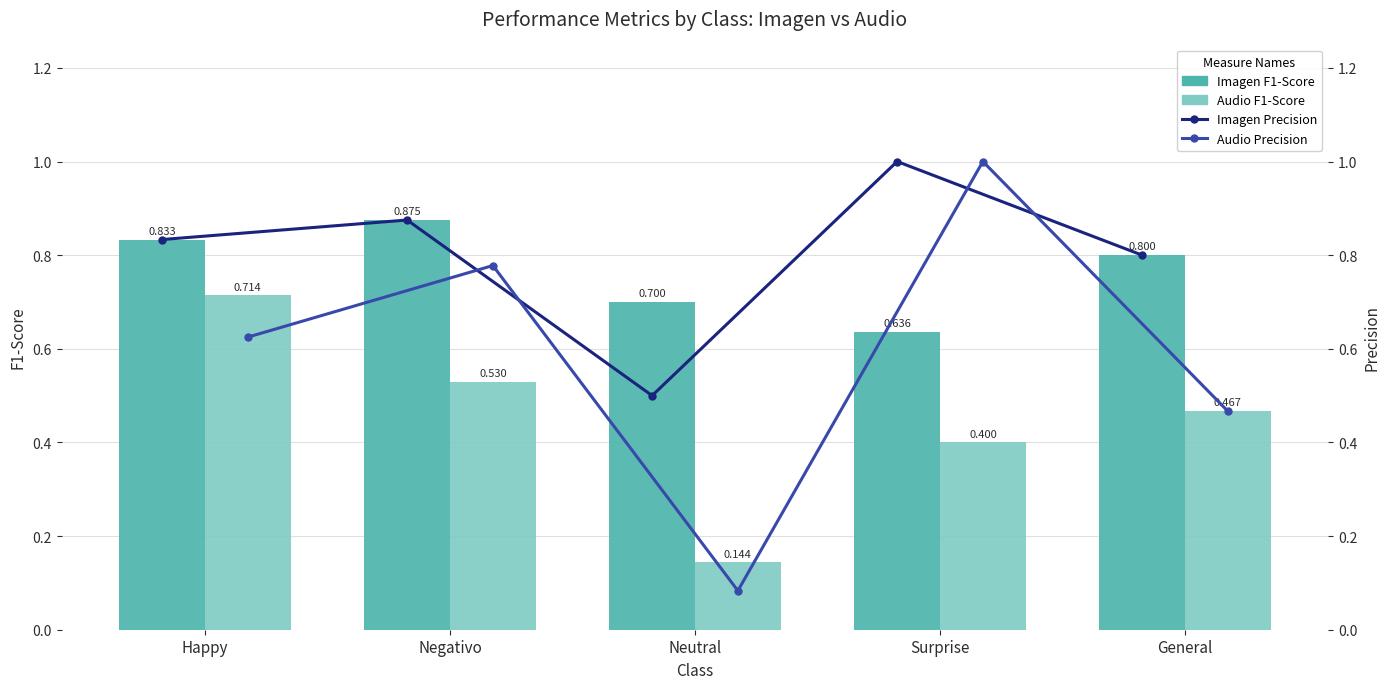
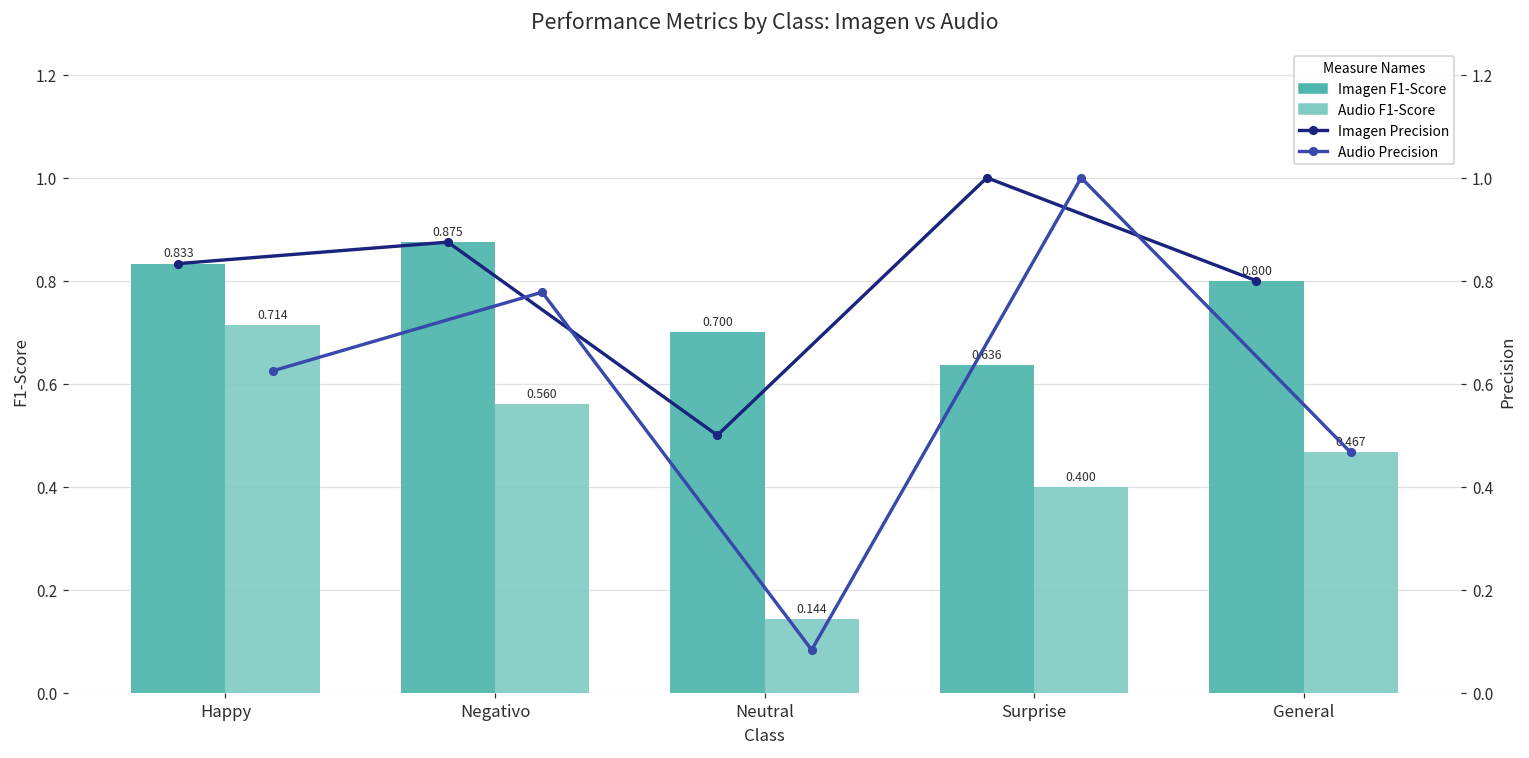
  {
    "Imagen F1-Score": {
      "Happy": 0.833,
      "Negativo": 0.875,
      "Neutral": 0.700,
      "Surprise": 0.636,
      "General": 0.800
    },
    "Audio F1-Score": {
      "Happy": 0.714,
-     "Negativo": 0.530,
+     "Negativo": 0.560,
      "Neutral": 0.144,
      "Surprise": 0.400,
      "General": 0.467
    }
  }
